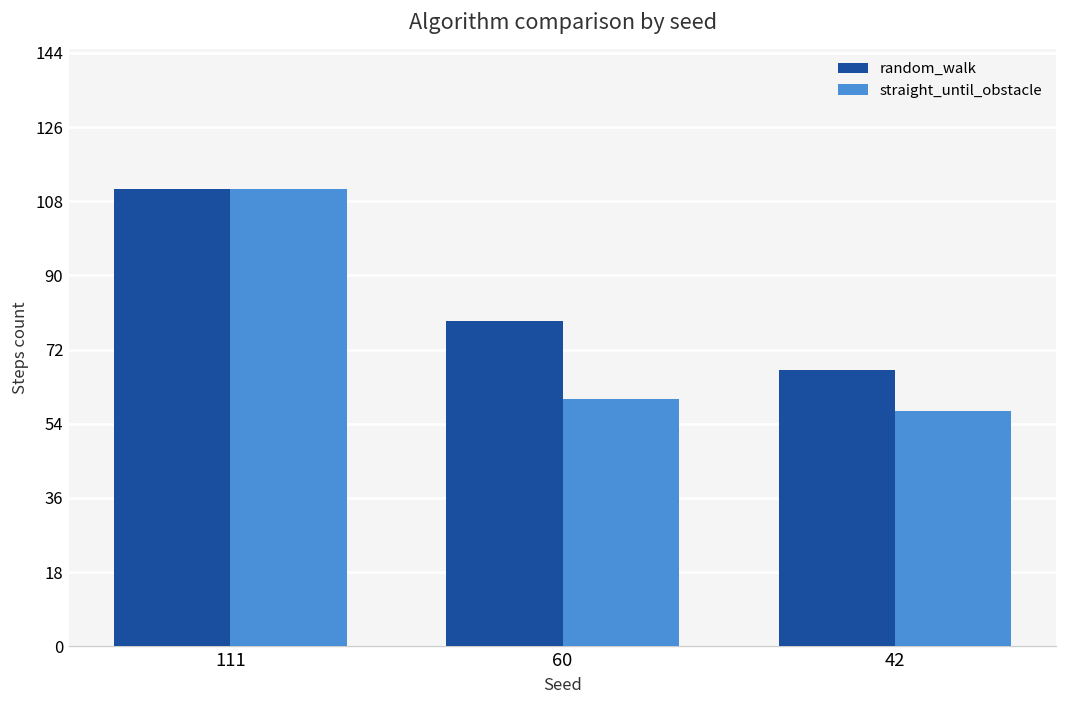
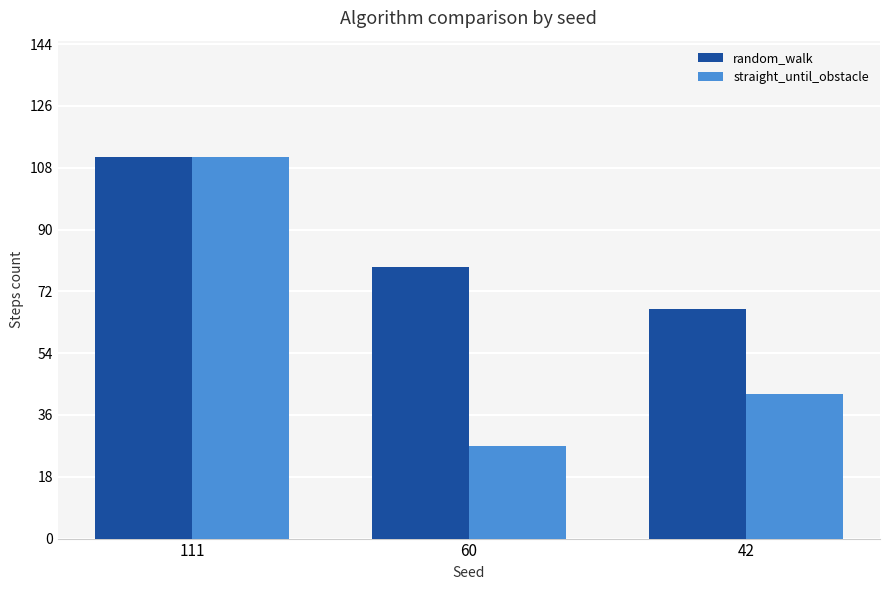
  {
    "random_walk": {
      "111": 111,
      "60": 79,
      "42": 67
    },
    "straight_until_obstacle": {
      "111": 111,
-     "60": 60,
-     "42": 57
+     "60": 27,
+     "42": 42
    }
  }
